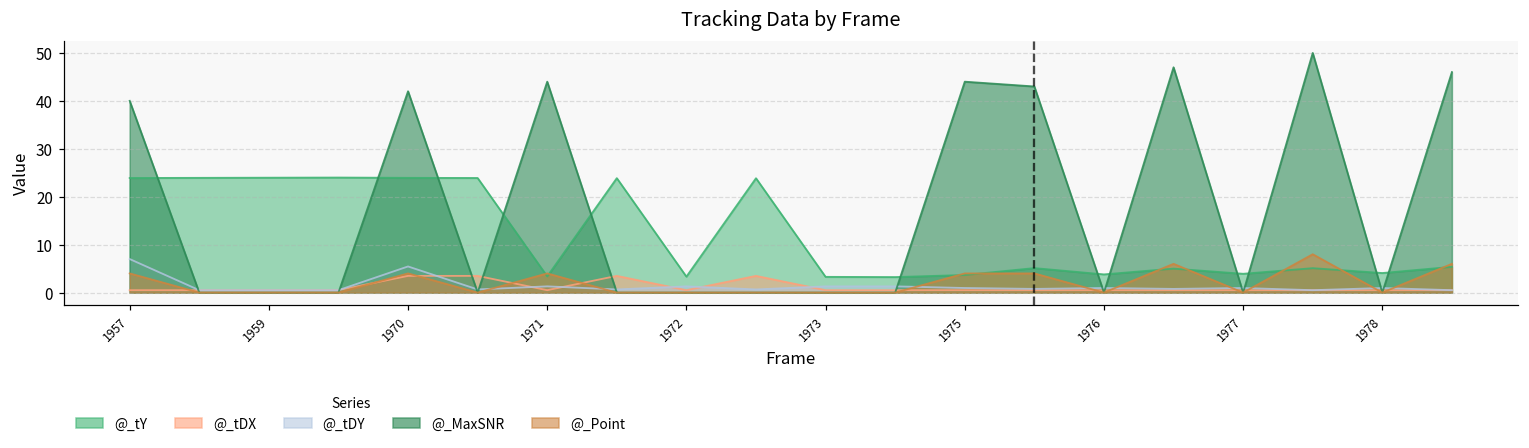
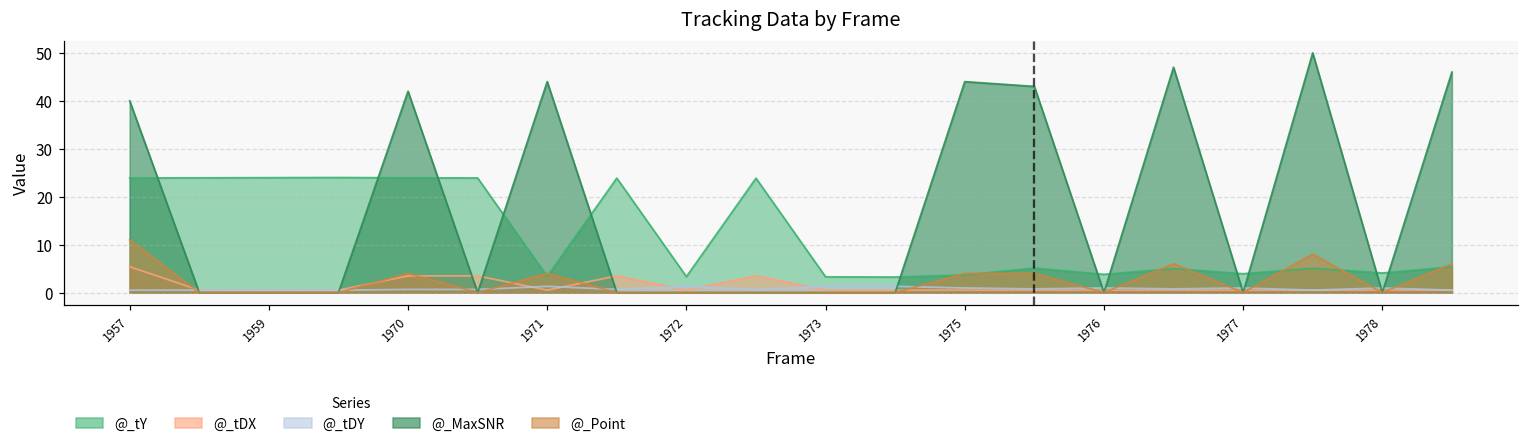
  {
    "@_tDX": {
-     "1957": 1,
+     "1957": 5,
      "1971": 1
    },
    "@_tDY": {
-     "1957": 7,
-     "1970": 5,
+     "1957": 1,
+     "1970": 1,
      "1971": 1,
      "1972": 1,
      "1973": 1
    },
    "@_Point": {
-     "1957": 4,
+     "1957": 11,
      "1971": 4
    }
  }
